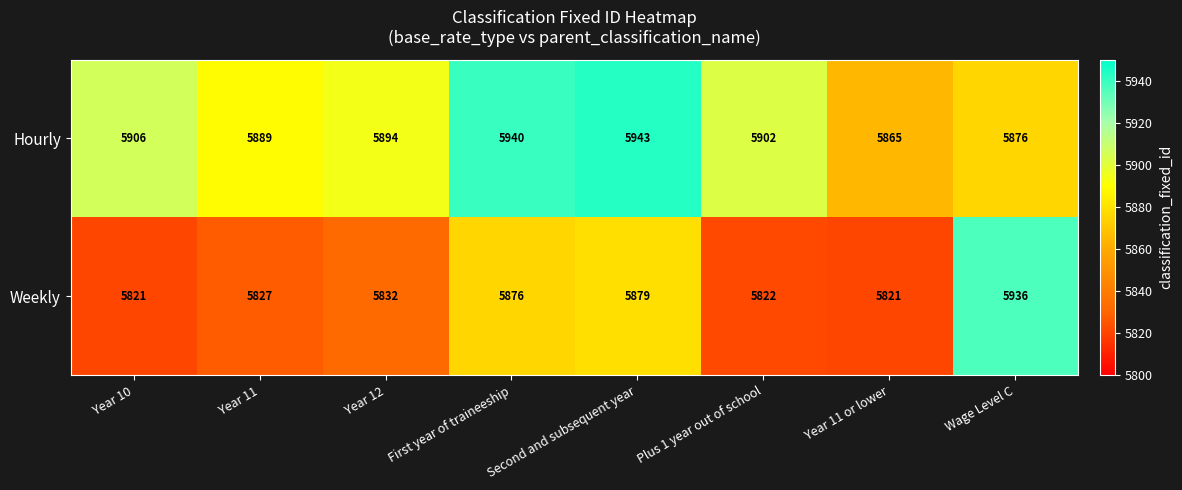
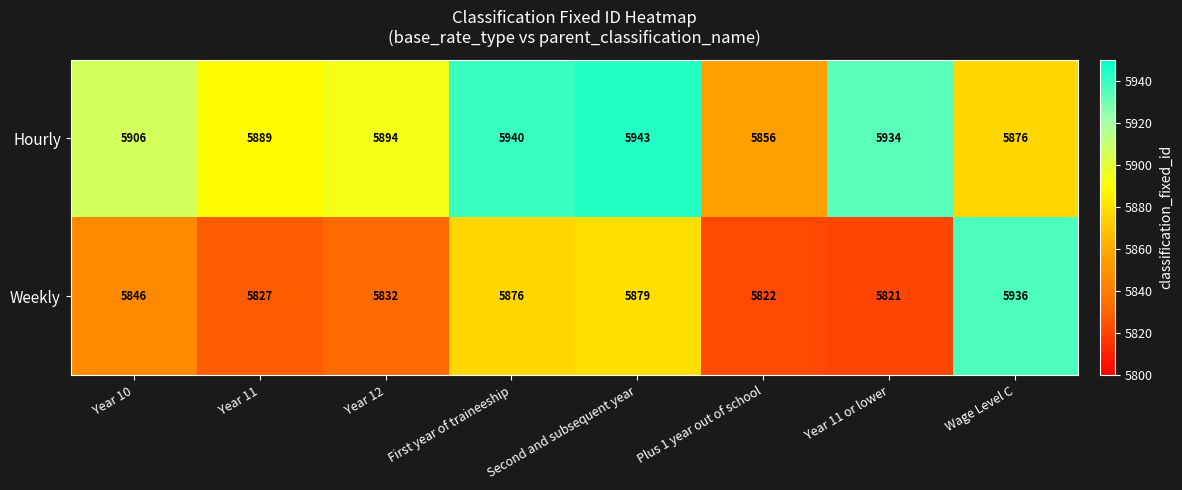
  {
    "Hourly": {
      "Year 10": 5906,
      "Year 11": 5889,
      "Year 12": 5894,
      "First year of traineeship": 5940,
      "Second and subsequent year": 5943,
-     "Plus 1 year out of school": 5902,
-     "Year 11 or lower": 5865,
+     "Plus 1 year out of school": 5856,
+     "Year 11 or lower": 5934,
      "Wage Level C": 5876
    },
    "Weekly": {
-     "Year 10": 5821,
+     "Year 10": 5846,
      "Year 11": 5827,
      "Year 12": 5832,
      "First year of traineeship": 5876,
      "Second and subsequent year": 5879,
      "Plus 1 year out of school": 5822,
      "Year 11 or lower": 5821,
      "Wage Level C": 5936
    }
  }
